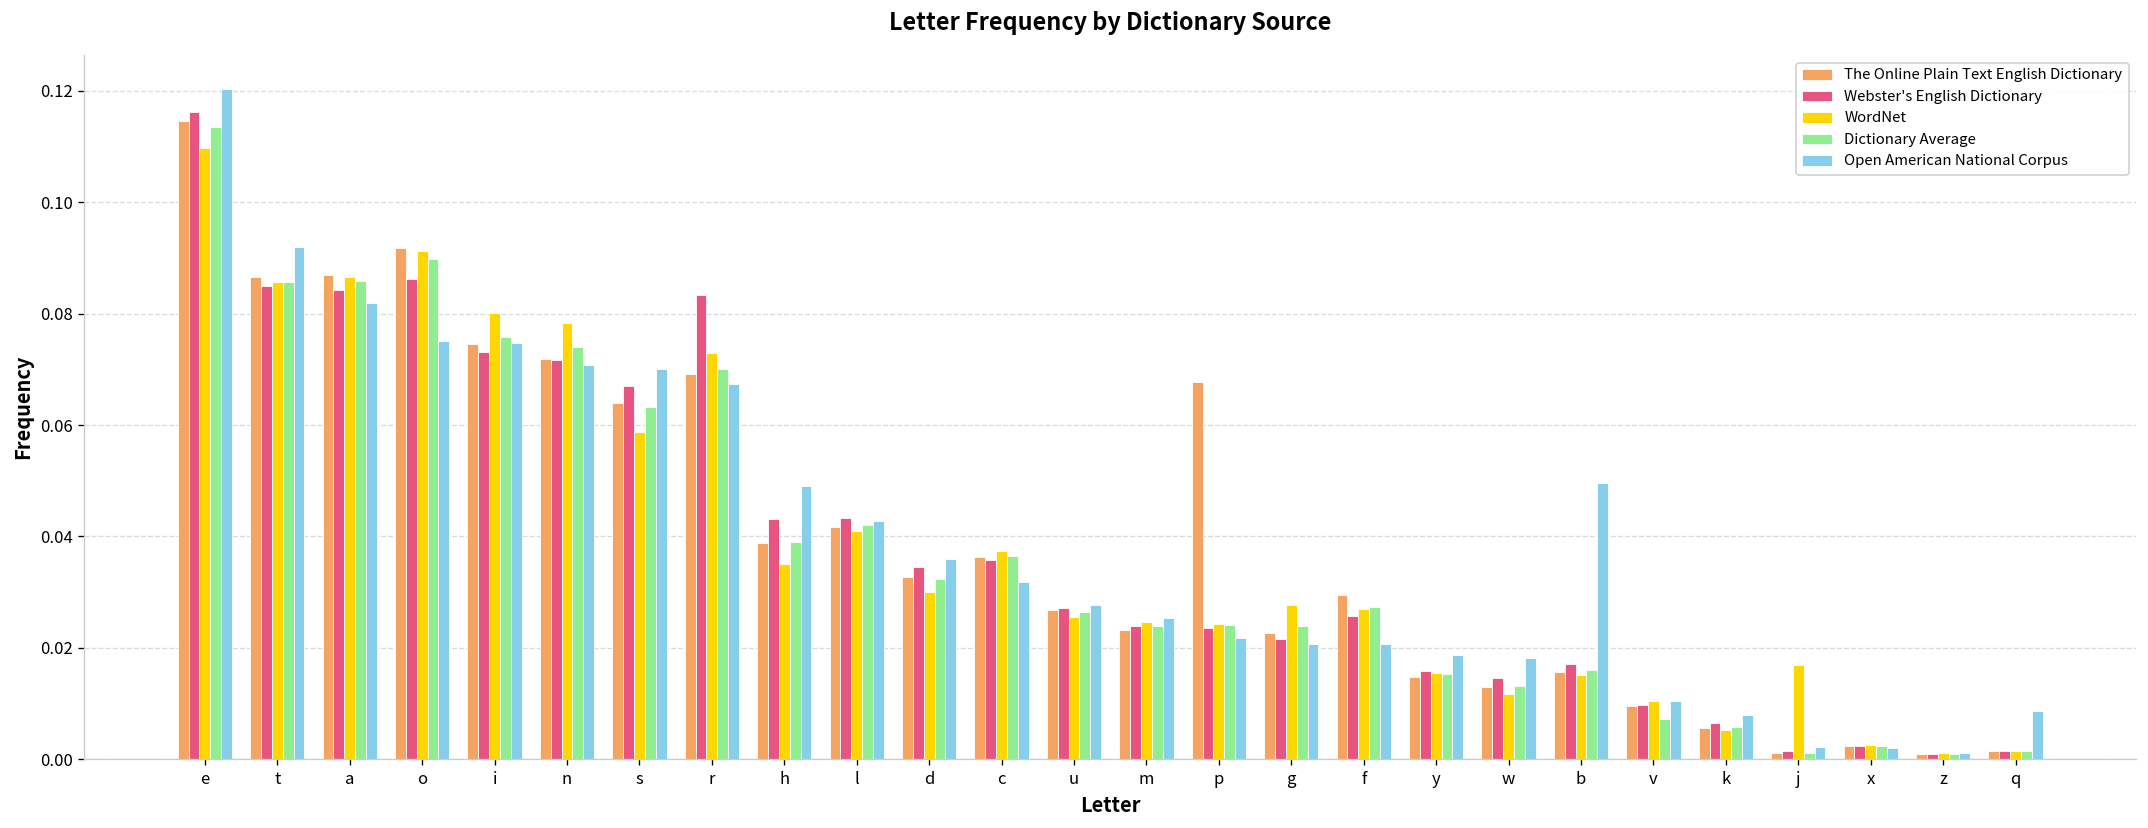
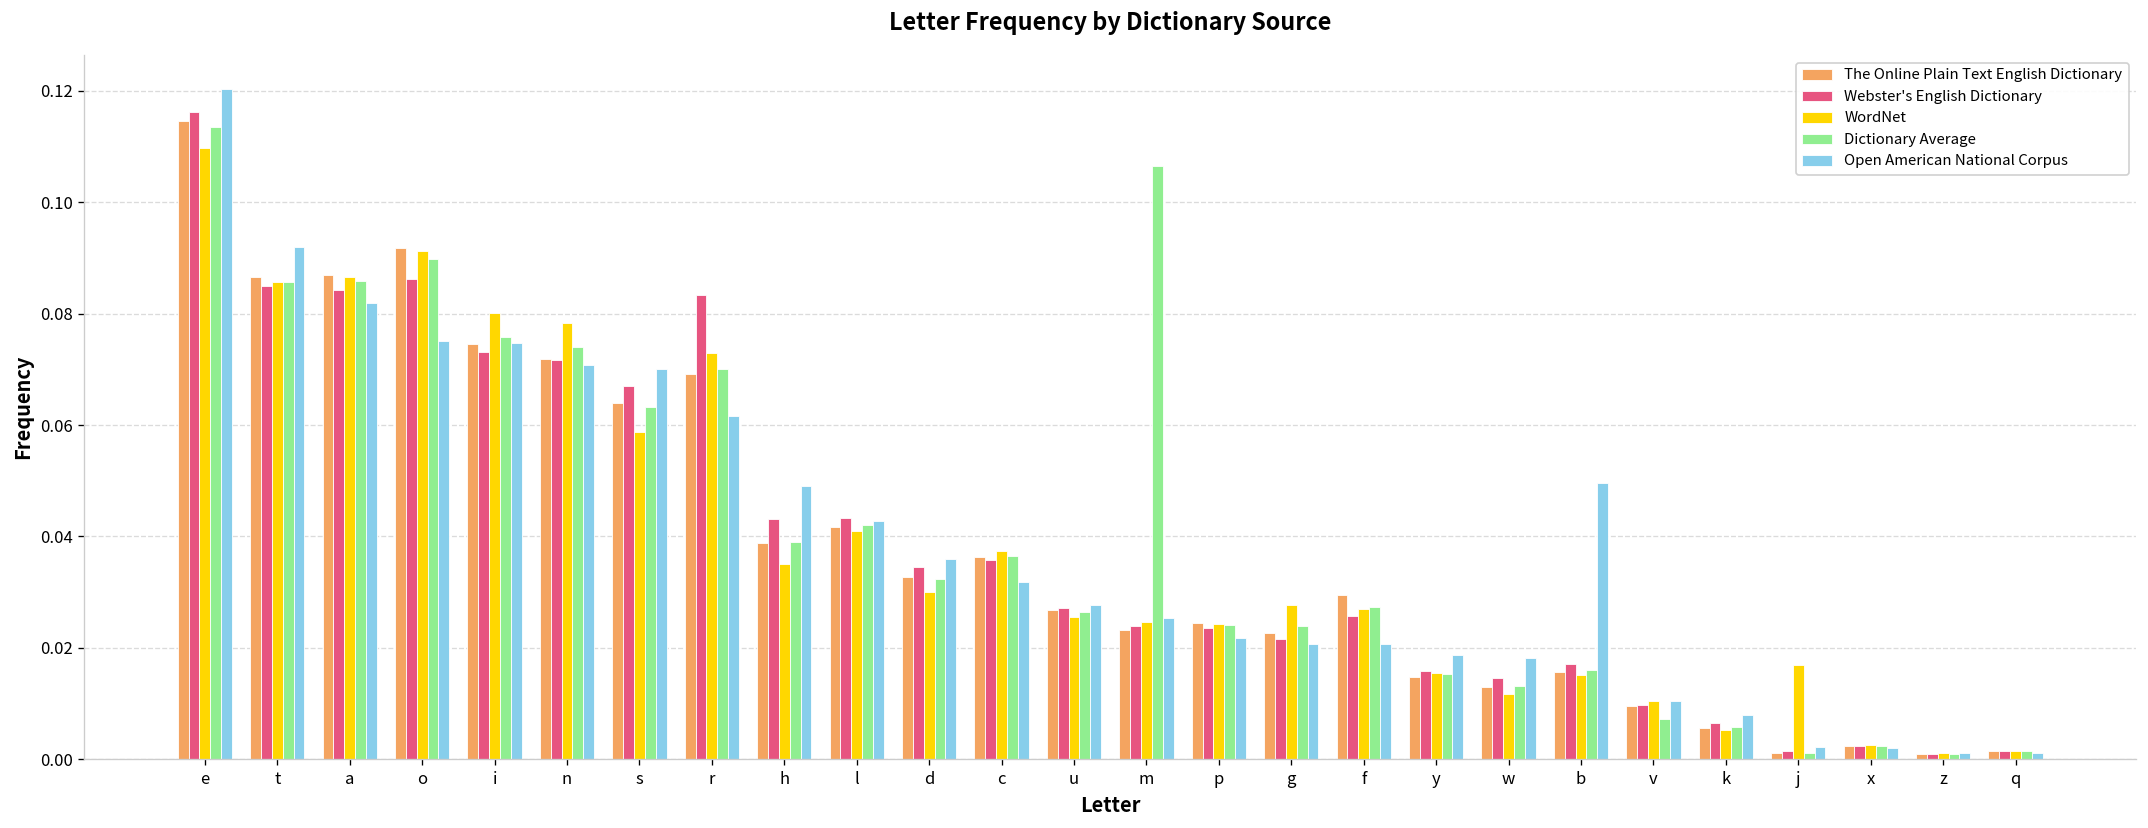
  {
    "The Online Plain Text English Dictionary": {
      "e": 0.115,
      "t": 0.086,
      "a": 0.087,
      "o": 0.092,
      "i": 0.075,
      "n": 0.072,
      "s": 0.064,
      "r": 0.069,
      "h": 0.039,
      "l": 0.042,
      "d": 0.033,
      "c": 0.036,
      "u": 0.027,
      "m": 0.023,
-     "p": 0.068,
+     "p": 0.025,
      "g": 0.023,
      "f": 0.030,
      "y": 0.015,
      "w": 0.013,
      "b": 0.016,
      "v": 0.010,
      "k": 0.006,
      "j": 0.001,
      "x": 0.002,
      "z": 0.001,
      "q": 0.001
    },
    "Webster's English Dictionary": {
      "e": 0.116,
      "t": 0.085,
      "a": 0.084,
      "o": 0.086,
      "i": 0.073,
      "n": 0.072,
      "s": 0.067,
      "r": 0.083,
      "h": 0.043,
      "l": 0.043,
      "d": 0.034,
      "c": 0.036,
      "u": 0.027,
      "m": 0.024,
      "p": 0.023,
      "g": 0.022,
      "f": 0.026,
      "y": 0.016,
      "w": 0.015,
      "b": 0.017,
      "v": 0.010,
      "k": 0.007,
      "j": 0.001,
      "x": 0.002,
      "z": 0.001,
      "q": 0.001
    },
    "WordNet": {
      "e": 0.110,
      "t": 0.086,
      "a": 0.087,
      "o": 0.091,
      "i": 0.080,
      "n": 0.078,
      "s": 0.059,
      "r": 0.073,
      "h": 0.035,
      "l": 0.041,
      "d": 0.030,
      "c": 0.037,
      "u": 0.026,
      "m": 0.025,
      "p": 0.024,
      "g": 0.028,
      "f": 0.027,
      "y": 0.016,
      "w": 0.012,
      "b": 0.015,
      "v": 0.010,
      "k": 0.005,
      "j": 0.017,
      "x": 0.003,
      "z": 0.001,
      "q": 0.002
    },
    "Dictionary Average": {
      "e": 0.113,
      "t": 0.086,
      "a": 0.086,
      "o": 0.090,
      "i": 0.076,
      "n": 0.074,
      "s": 0.063,
      "r": 0.070,
      "h": 0.039,
      "l": 0.042,
      "d": 0.032,
      "c": 0.036,
      "u": 0.027,
-     "m": 0.024,
+     "m": 0.107,
      "p": 0.024,
      "g": 0.024,
      "f": 0.027,
      "y": 0.015,
      "w": 0.013,
      "b": 0.016,
      "v": 0.007,
      "k": 0.006,
      "j": 0.001,
      "x": 0.002,
      "z": 0.001,
      "q": 0.001
    },
    "Open American National Corpus": {
      "e": 0.120,
      "t": 0.092,
      "a": 0.082,
      "o": 0.075,
      "i": 0.075,
      "n": 0.071,
      "s": 0.070,
-     "r": 0.067,
+     "r": 0.062,
      "h": 0.049,
      "l": 0.043,
      "d": 0.036,
      "c": 0.032,
      "u": 0.028,
      "m": 0.025,
      "p": 0.022,
      "g": 0.021,
      "f": 0.021,
      "y": 0.019,
      "w": 0.018,
      "b": 0.050,
      "v": 0.010,
      "k": 0.008,
      "j": 0.002,
      "x": 0.002,
      "z": 0.001,
-     "q": 0.009
+     "q": 0.001
    }
  }
